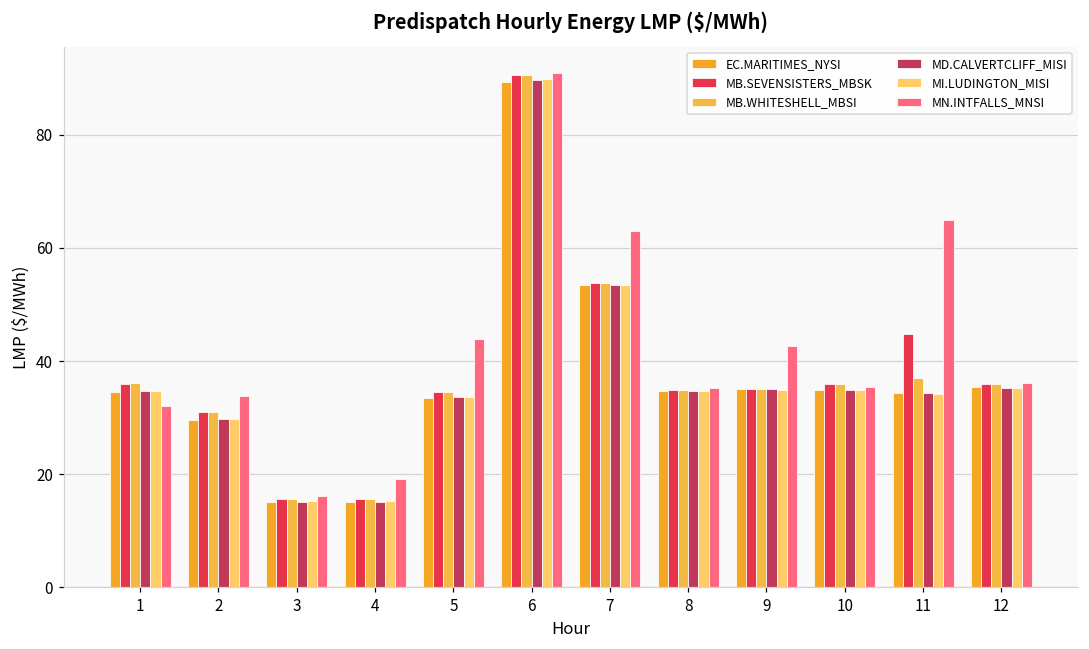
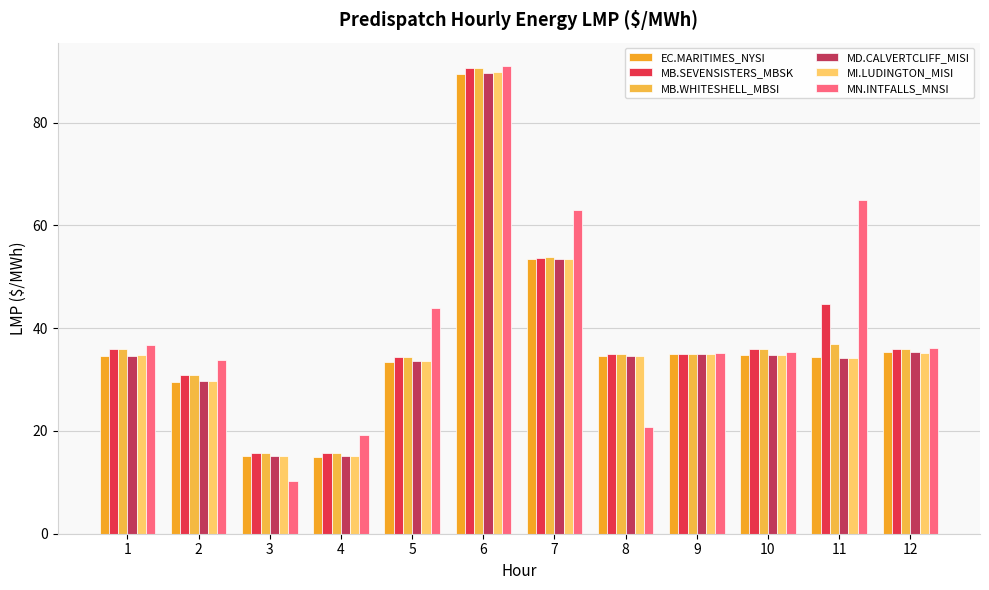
  {
    "MN.INTFALLS_MNSI": {
-     "1": 32,
+     "1": 37,
      "2": 34,
-     "3": 16,
+     "3": 10,
      "4": 19,
      "5": 44,
      "6": 91,
      "7": 63,
-     "8": 35,
-     "9": 43,
+     "8": 21,
+     "9": 35,
      "10": 35,
      "11": 65,
      "12": 36
    }
  }
